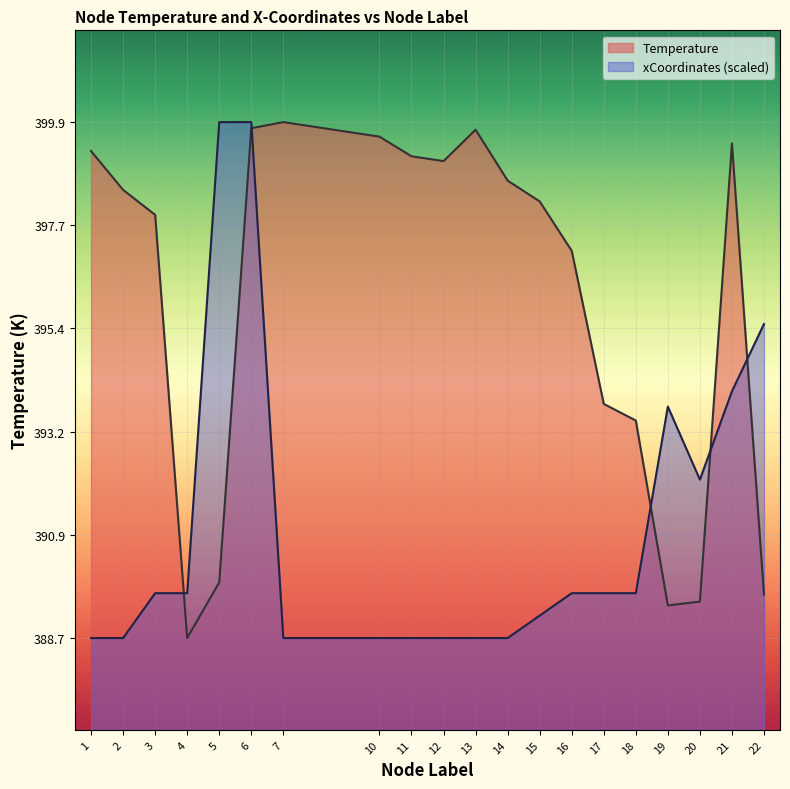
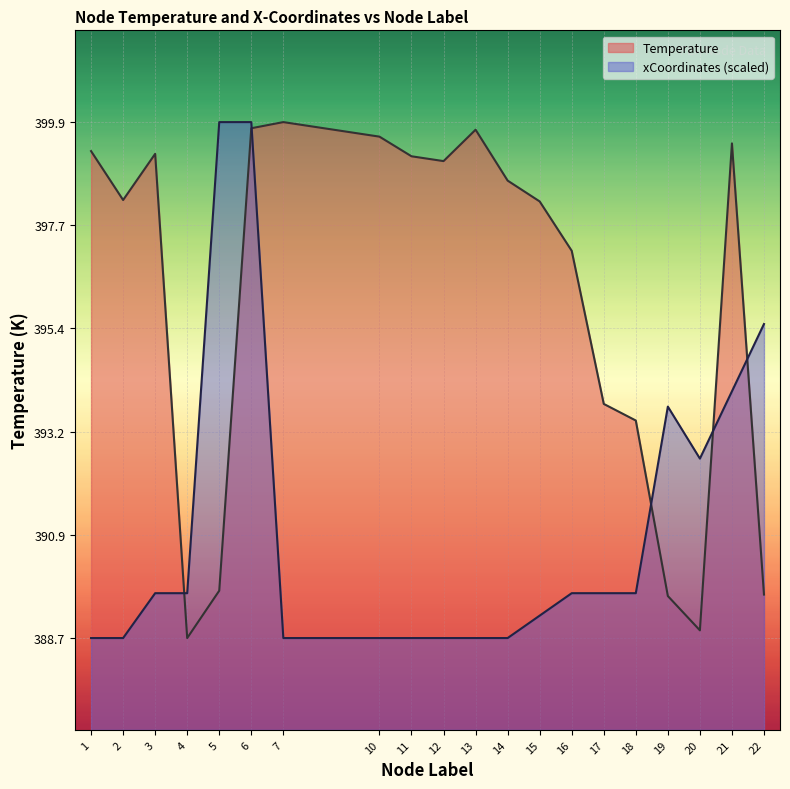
  {
    "Temperature": {
      "1": 399.3,
-     "2": 398.5,
-     "3": 397.9,
+     "2": 398.2,
+     "3": 399.2,
      "4": 388.7,
-     "5": 389.9,
+     "5": 389.7,
      "6": 399.8,
      "7": 399.9,
      "10": 399.6,
      "11": 399.2,
      "12": 399.1,
      "13": 399.8,
      "14": 398.7,
      "15": 398.2,
      "16": 397.1,
      "17": 393.8,
      "18": 393.4,
-     "19": 389.4,
-     "20": 389.5,
+     "19": 389.6,
+     "20": 388.9,
      "21": 399.5,
      "22": 389.6
    },
    "xCoordinates (scaled)": {
      "1": 388.7,
      "2": 388.7,
      "3": 389.7,
      "4": 389.7,
      "5": 399.9,
      "6": 399.9,
      "7": 388.7,
      "10": 388.7,
      "11": 388.7,
      "12": 388.7,
      "13": 388.7,
      "14": 388.7,
      "15": 389.2,
      "16": 389.7,
      "17": 389.7,
      "18": 389.7,
      "19": 393.7,
-     "20": 392.1,
+     "20": 392.6,
      "21": 394.1,
      "22": 395.5
    }
  }
